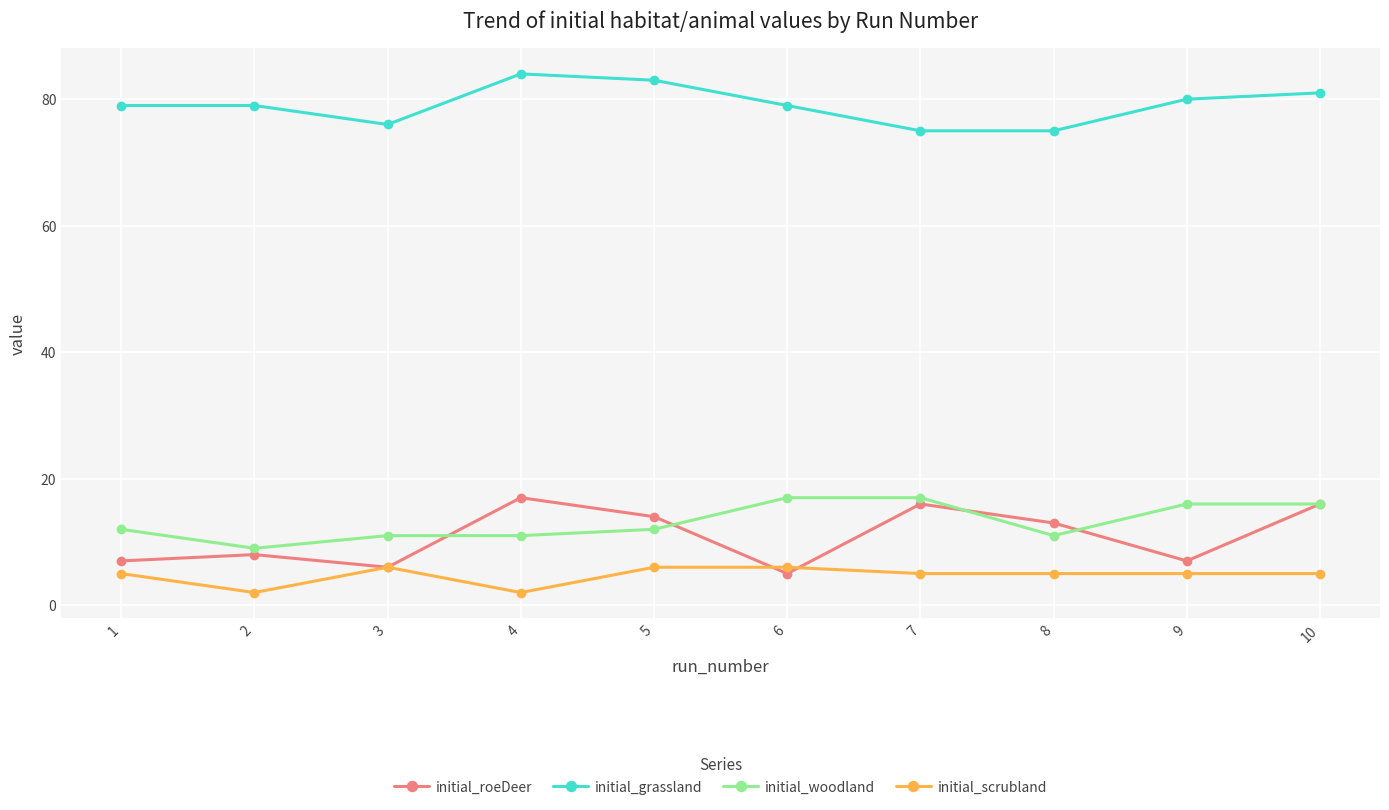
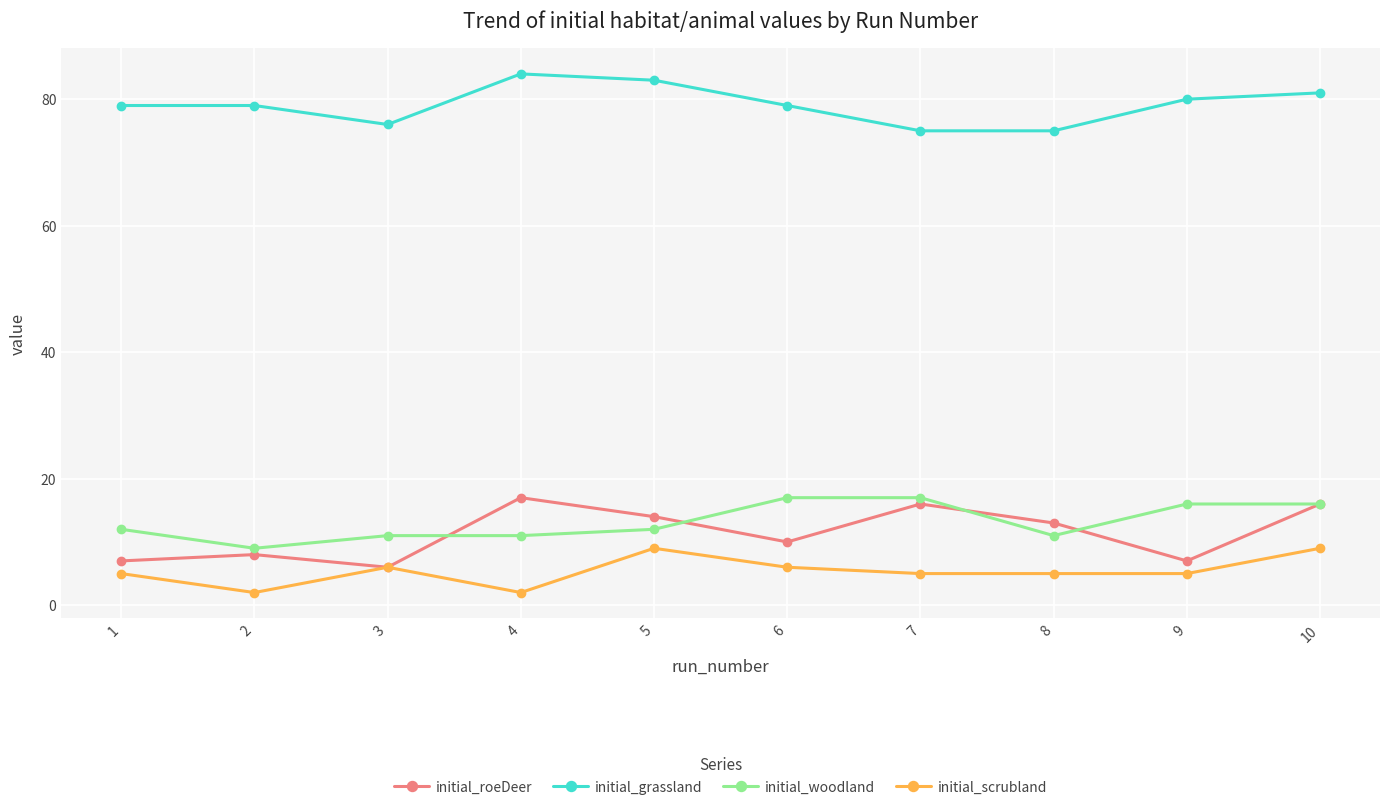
  {
    "initial_roeDeer": {
      "1": 7,
      "2": 8,
      "4": 17,
      "5": 14,
-     "6": 5,
+     "6": 10,
      "7": 16,
      "8": 13,
      "9": 7
    },
    "initial_grassland": {
      "1": 79,
      "2": 79,
      "3": 76,
      "4": 84,
      "5": 83,
      "6": 79,
      "7": 75,
      "8": 75,
      "9": 80,
      "10": 81
    },
    "initial_woodland": {
      "1": 12,
      "2": 9,
      "3": 11,
      "4": 11,
      "5": 12,
      "6": 17,
      "7": 17,
      "8": 11,
      "9": 16
    },
    "initial_scrubland": {
      "1": 5,
      "2": 2,
      "4": 2,
-     "5": 6,
+     "5": 9,
      "6": 6,
      "7": 5,
      "8": 5,
      "9": 5,
-     "10": 5
+     "10": 9
    }
  }
